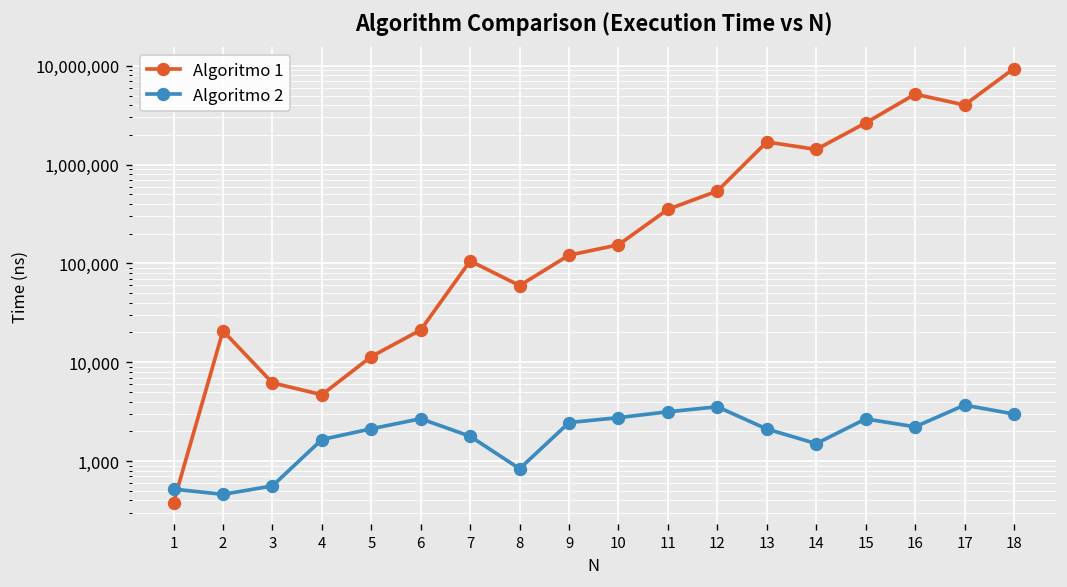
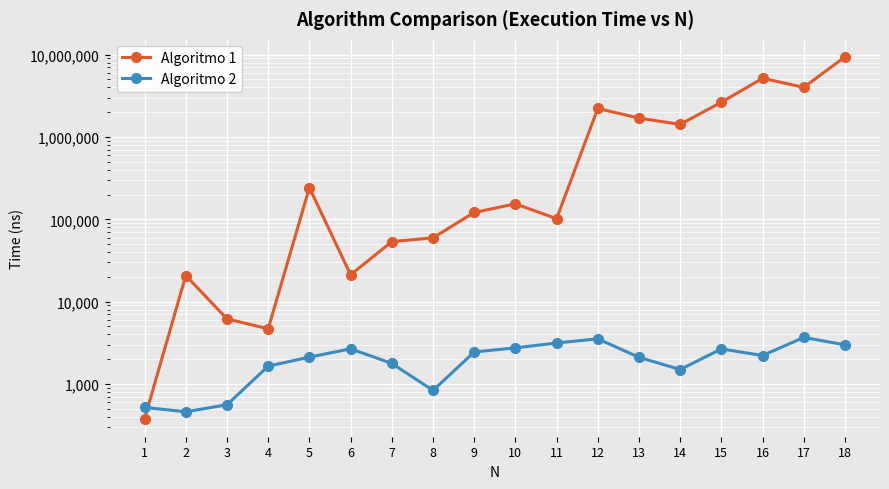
  {
    "Algoritmo 1": {
      "1": "400",
      "2": "21,000",
      "3": "6,000",
      "4": "5,000",
-     "5": "11,000",
+     "5": "240,000",
      "6": "21,000",
-     "7": "110,000",
+     "7": "50,000",
      "8": "60,000",
      "9": "120,000",
      "10": "150,000",
-     "11": "350,000",
-     "12": "500,000",
+     "11": "100,000",
+     "12": "2,200,000",
      "13": "1,700,000",
      "14": "1,400,000",
      "15": "2,600,000",
      "16": "5,000,000",
      "17": "4,000,000",
      "18": "9,000,000"
    },
    "Algoritmo 2": {
      "1": "500",
      "2": "500",
      "3": "600",
      "4": "1,700",
      "5": "2,100",
      "6": "2,700",
      "7": "1,800",
      "8": "800",
      "9": "2,500",
      "10": "2,800",
      "11": "3,200",
      "12": "3,500",
      "13": "2,100",
      "14": "1,500",
      "15": "2,700",
      "16": "2,200",
      "17": "4,000",
      "18": "3,000"
    }
  }
